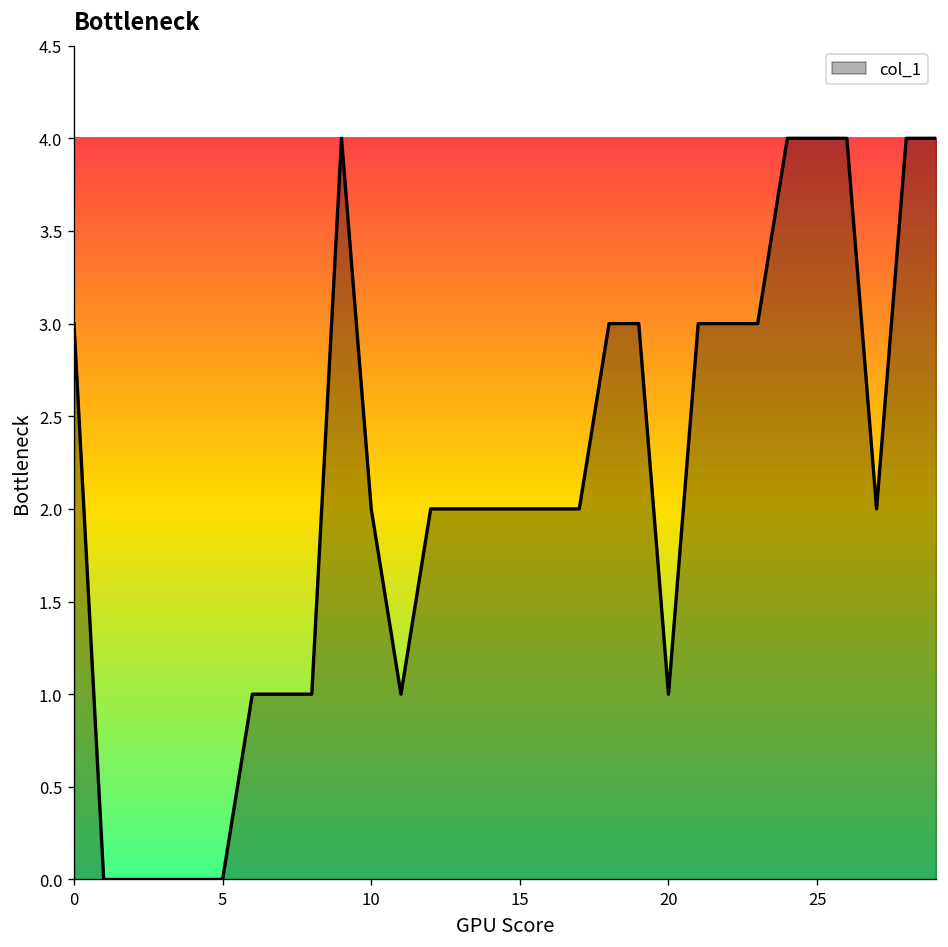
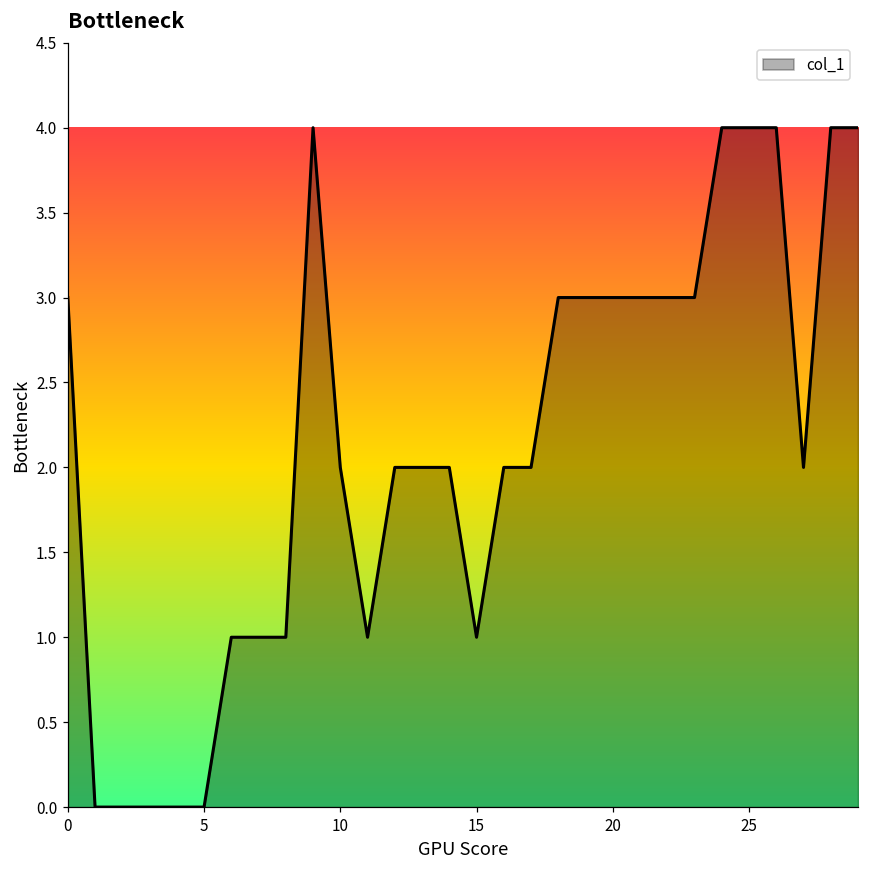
  {
    "0": 3,
    "5": 0,
    "10": 2,
-   "15": 2,
-   "20": 1,
+   "15": 1,
+   "20": 3,
    "25": 4
  }
